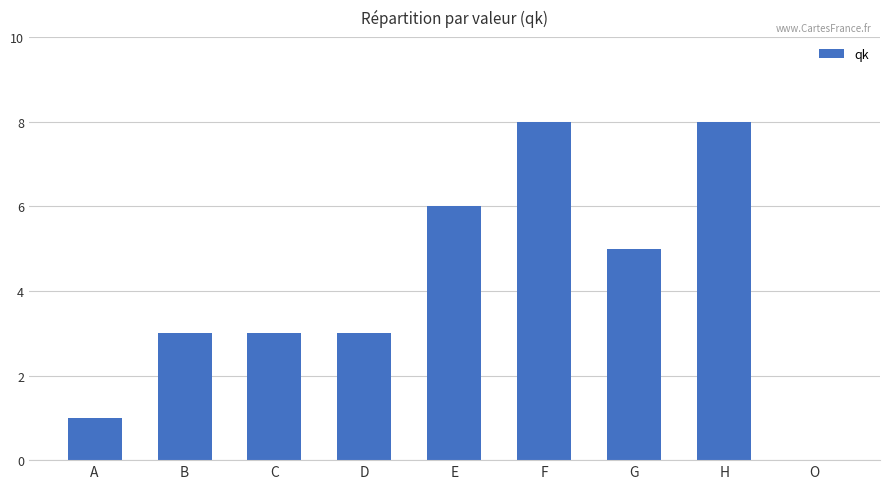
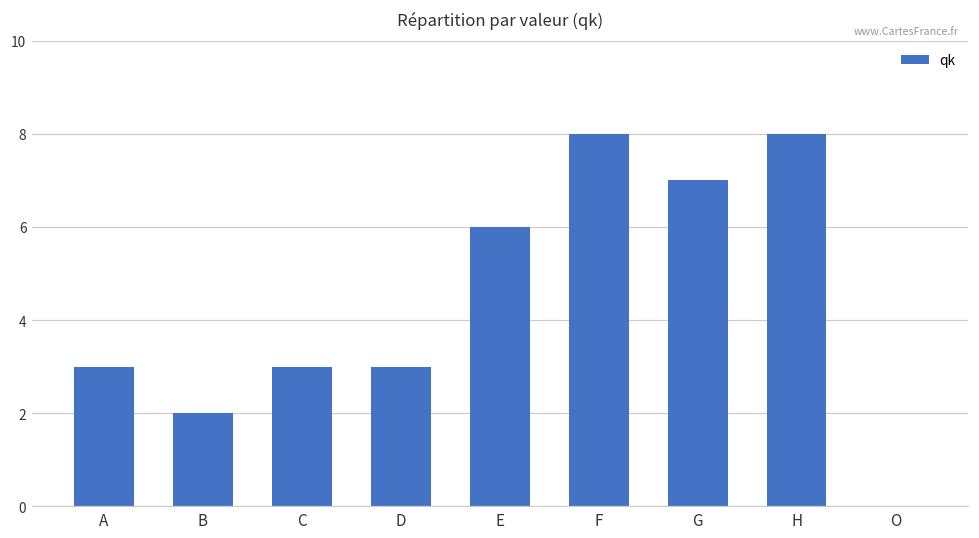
  {
-   "A": 1,
-   "B": 3,
+   "A": 3,
+   "B": 2,
    "C": 3,
    "D": 3,
    "E": 6,
    "F": 8,
-   "G": 5,
+   "G": 7,
    "H": 8,
    "O": 0
  }
